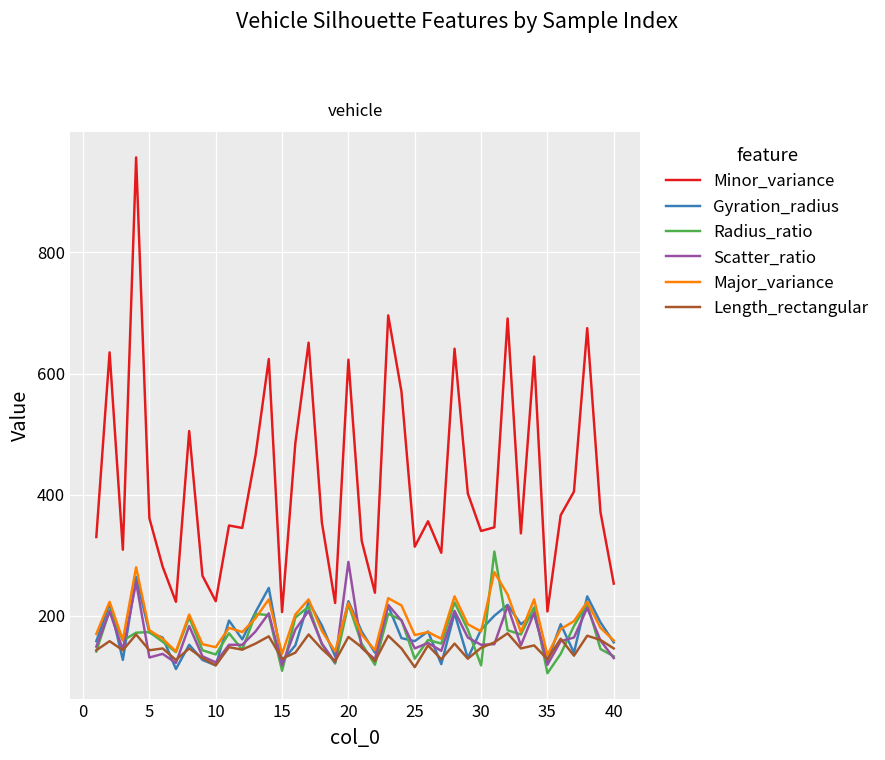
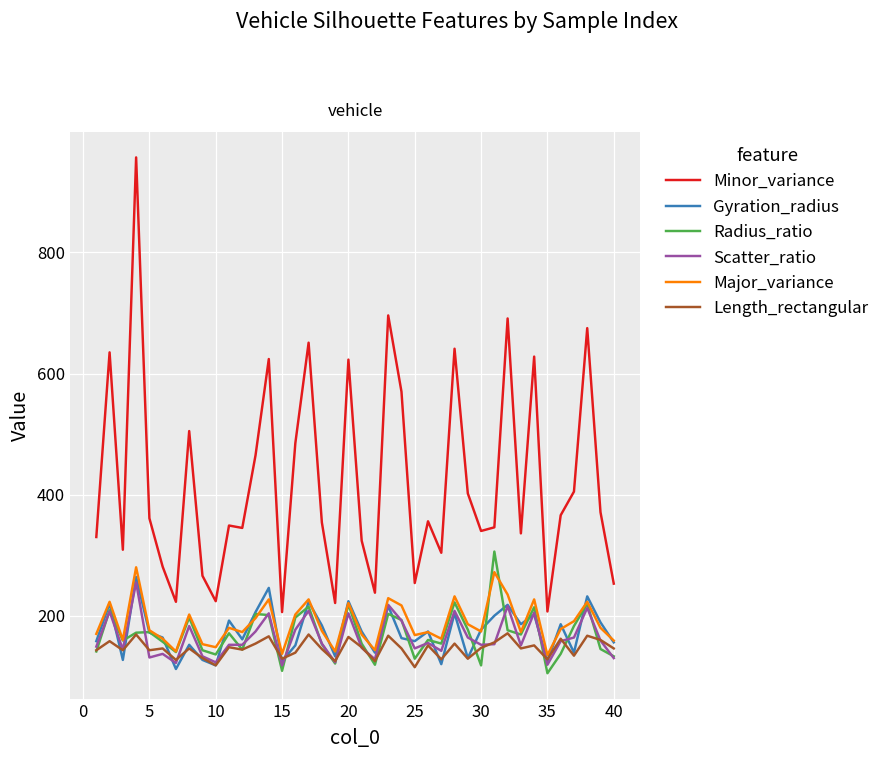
  {
    "Minor_variance": {
      "5": 360,
      "10": 220,
      "15": 210,
      "20": 620,
-     "25": 310,
+     "25": 250,
      "30": 340,
      "35": 210,
      "40": 250
    },
    "Gyration_radius": {
      "25": 160
    },
    "Radius_ratio": {
      "10": 140,
      "15": 110,
      "25": 130,
      "30": 120,
      "35": 110
    },
    "Scatter_ratio": {
      "5": 130,
      "10": 120,
      "15": 120,
-     "20": 290,
+     "20": 200,
      "25": 150,
      "30": 150,
      "35": 120
    },
    "Major_variance": {
      "10": 150,
      "15": 140,
      "25": 170,
      "35": 140
    },
    "Length_rectangular": {
      "5": 140,
      "20": 170,
      "25": 120,
      "30": 150,
      "40": 150
    }
  }
